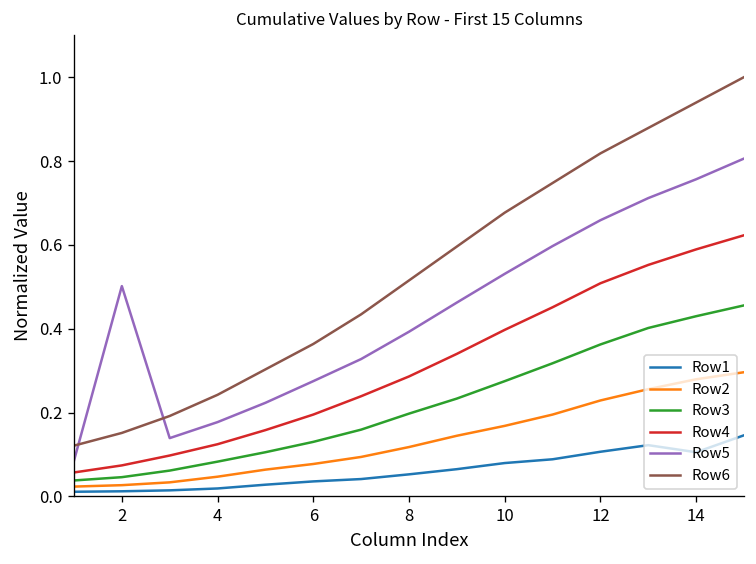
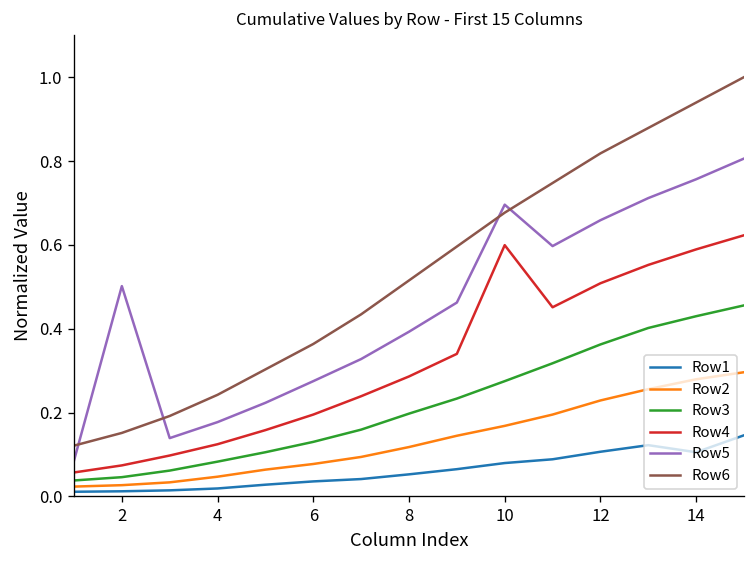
  {
    "Row1": {
      "2": 0.01,
      "4": 0.02,
      "6": 0.04,
      "8": 0.05,
      "10": 0.08,
      "12": 0.11
    },
    "Row2": {
      "2": 0.03,
      "4": 0.05,
      "6": 0.08,
      "8": 0.12,
      "10": 0.17,
      "12": 0.23
    },
    "Row3": {
      "2": 0.05,
      "4": 0.08,
      "6": 0.13,
      "8": 0.20,
      "10": 0.27,
      "12": 0.36,
      "14": 0.43
    },
    "Row4": {
      "2": 0.07,
      "4": 0.12,
      "6": 0.20,
      "8": 0.29,
-     "10": 0.40,
+     "10": 0.60,
      "12": 0.51,
      "14": 0.59
    },
    "Row5": {
      "2": 0.50,
      "4": 0.18,
      "6": 0.27,
      "8": 0.39,
-     "10": 0.53,
+     "10": 0.70,
      "12": 0.66,
      "14": 0.76
    },
    "Row6": {
      "2": 0.15,
      "4": 0.24,
      "6": 0.36,
      "8": 0.52,
      "10": 0.68,
      "12": 0.82,
      "14": 0.94
    }
  }
